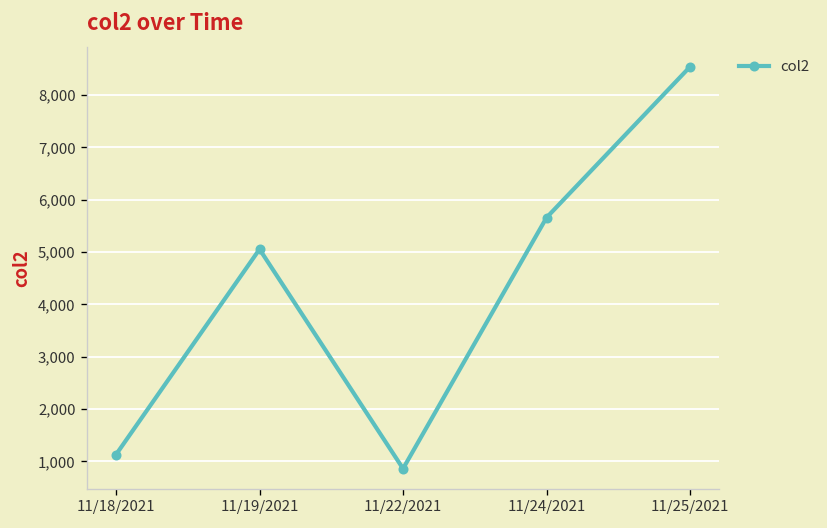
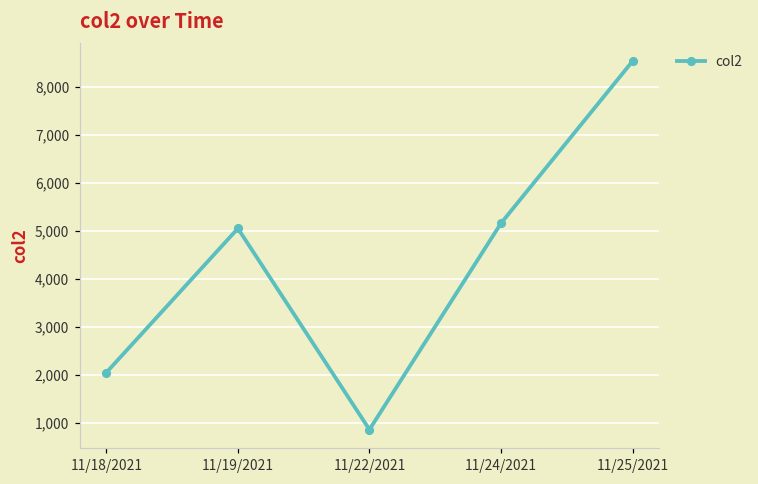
  {
-   "11/18/2021": "1,100",
+   "11/18/2021": "2,100",
    "11/19/2021": "5,100",
    "11/22/2021": "900",
-   "11/24/2021": "5,700",
+   "11/24/2021": "5,200",
    "11/25/2021": "8,500"
  }
